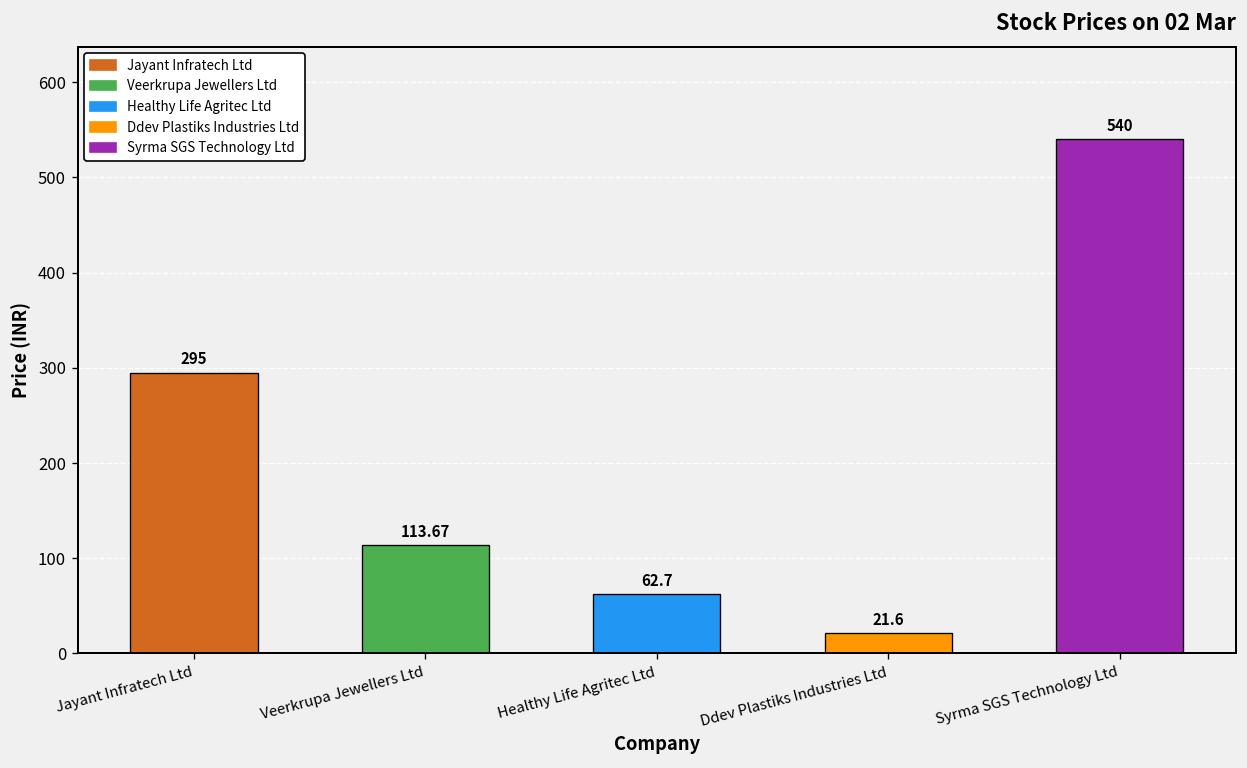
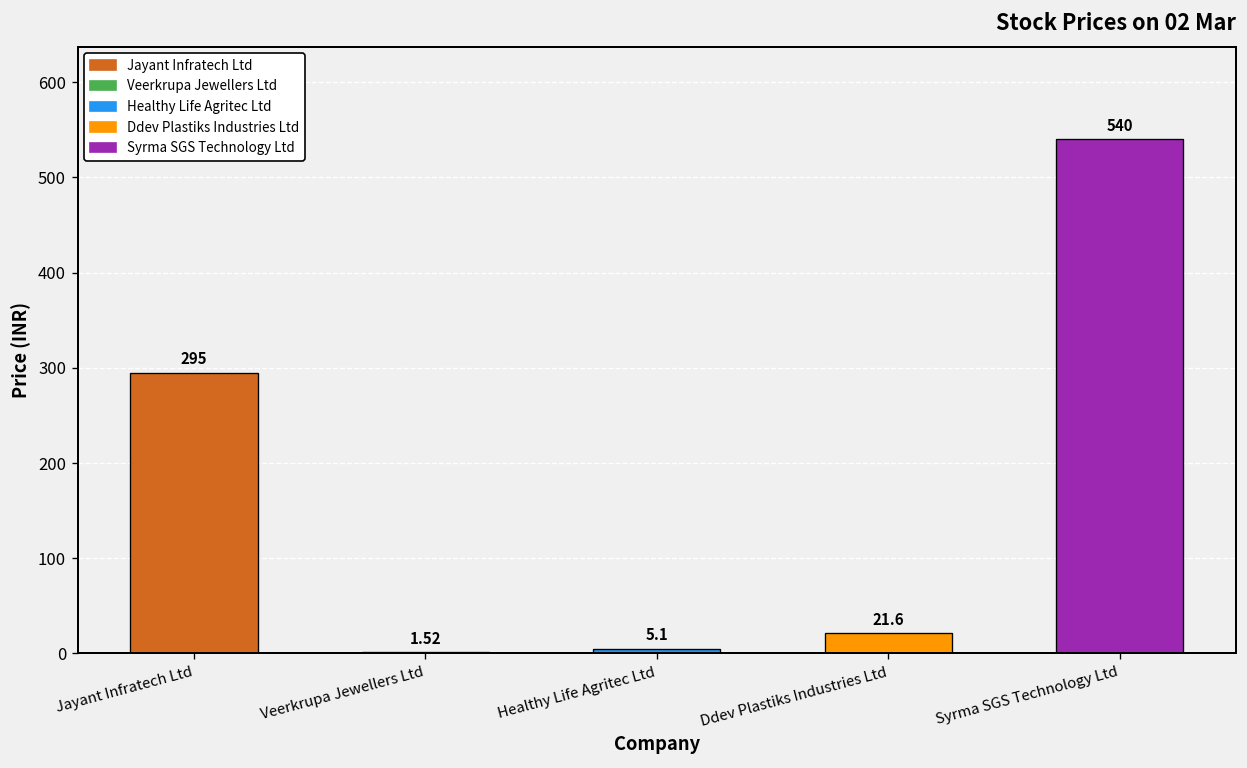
  {
    "Jayant Infratech Ltd": 295,
-   "Veerkrupa Jewellers Ltd": 113.67,
-   "Healthy Life Agritec Ltd": 62.7,
+   "Veerkrupa Jewellers Ltd": 1.52,
+   "Healthy Life Agritec Ltd": 5.1,
    "Ddev Plastiks Industries Ltd": 21.6,
    "Syrma SGS Technology Ltd": 540
  }
